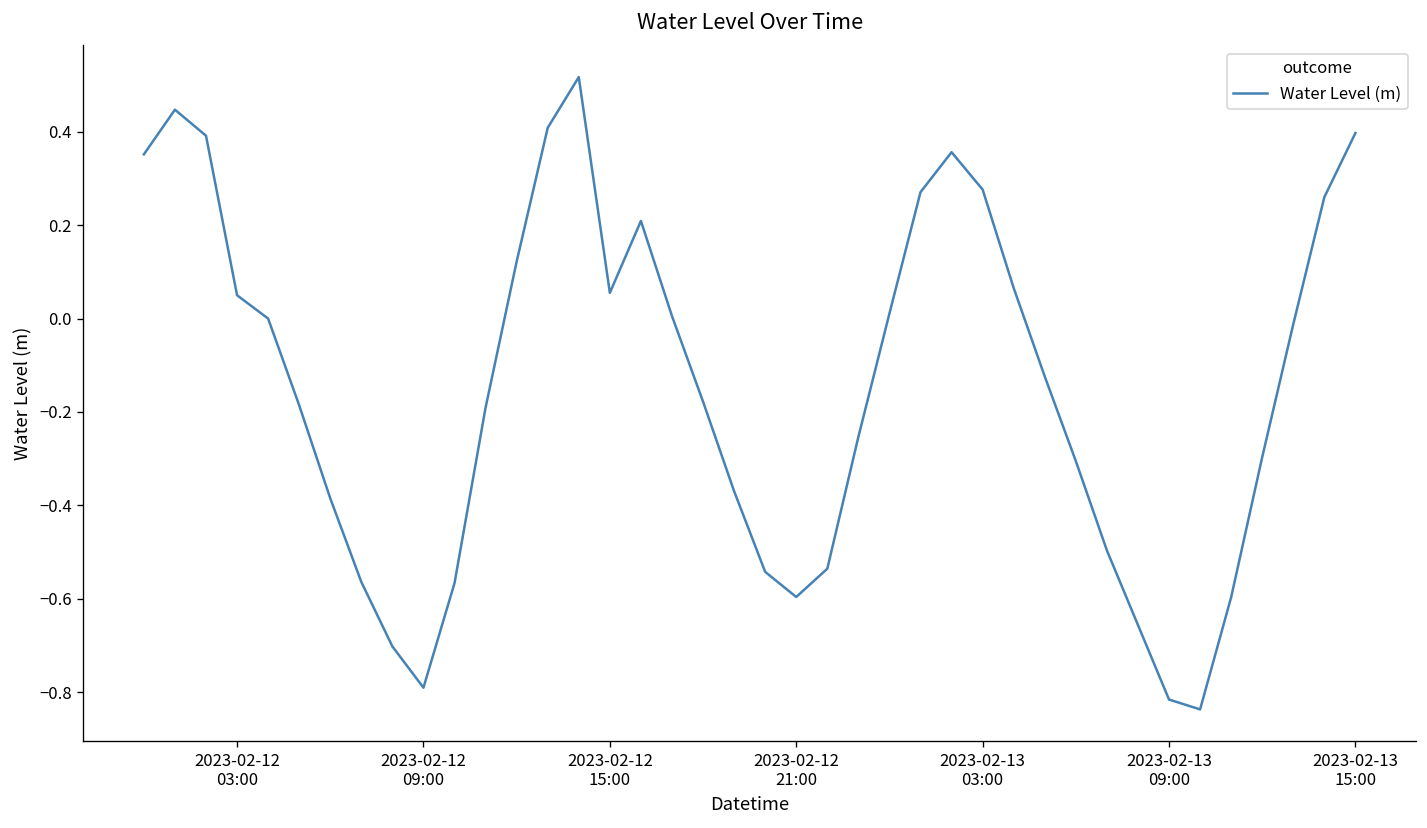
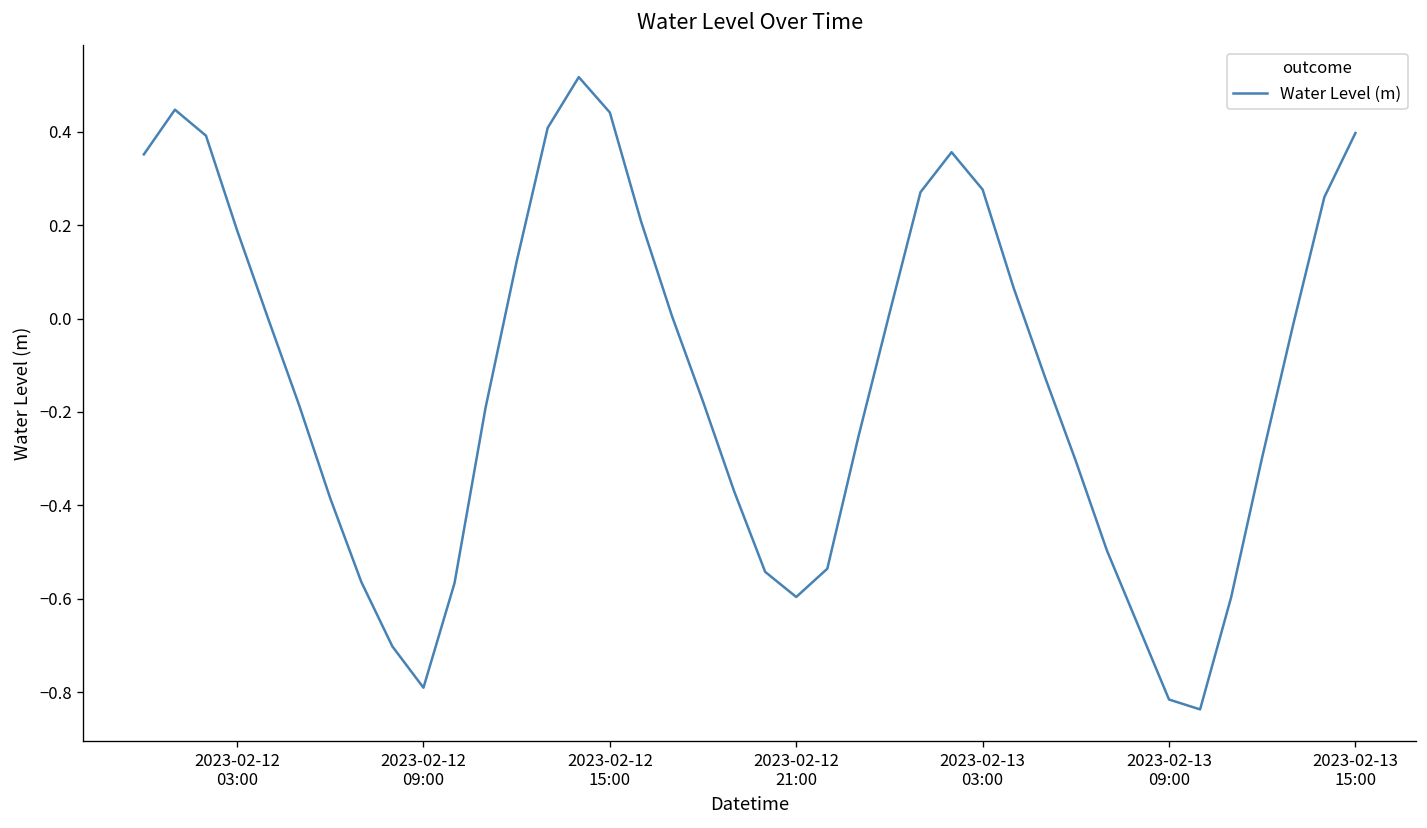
  {
-   "2023-02-12 03:00": 0.05,
+   "2023-02-12 03:00": 0.19,
    "2023-02-12 09:00": -0.79,
-   "2023-02-12 15:00": 0.06,
+   "2023-02-12 15:00": 0.44,
    "2023-02-12 21:00": -0.60,
    "2023-02-13 03:00": 0.28,
    "2023-02-13 09:00": -0.82,
    "2023-02-13 15:00": 0.40
  }
